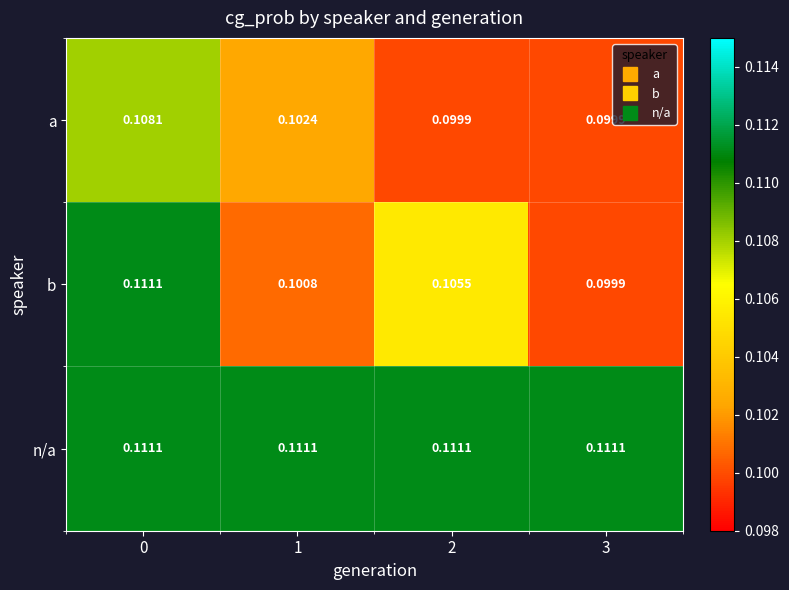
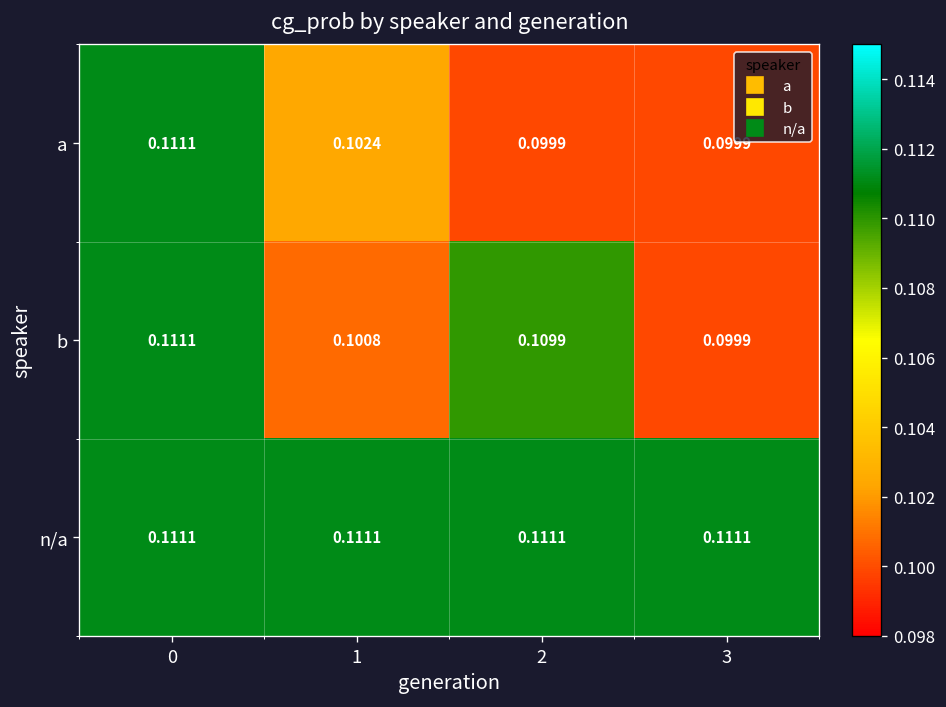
  {
    "a": {
-     "0": 0.1081,
+     "0": 0.1111,
      "1": 0.1024,
      "2": 0.0999
    },
    "b": {
      "0": 0.1111,
      "1": 0.1008,
-     "2": 0.1055,
+     "2": 0.1099,
      "3": 0.0999
    },
    "n/a": {
      "0": 0.1111,
      "1": 0.1111,
      "2": 0.1111,
      "3": 0.1111
    }
  }
